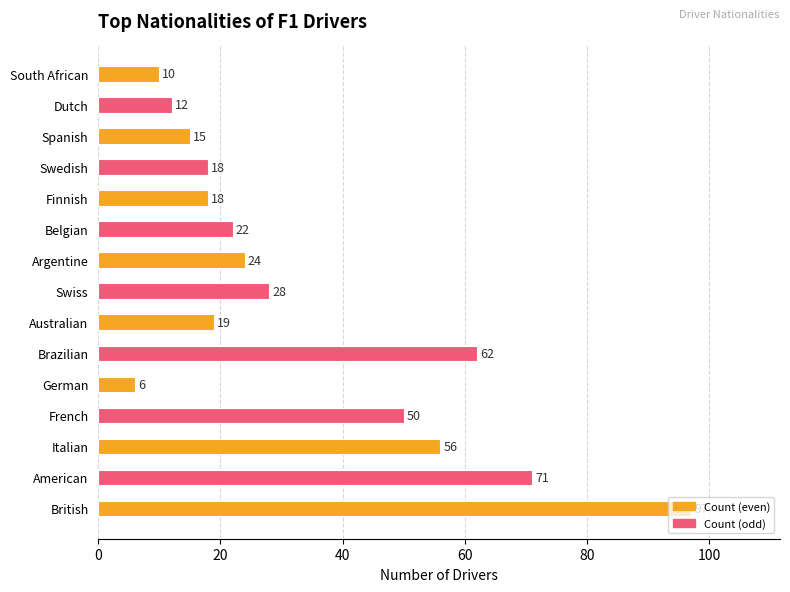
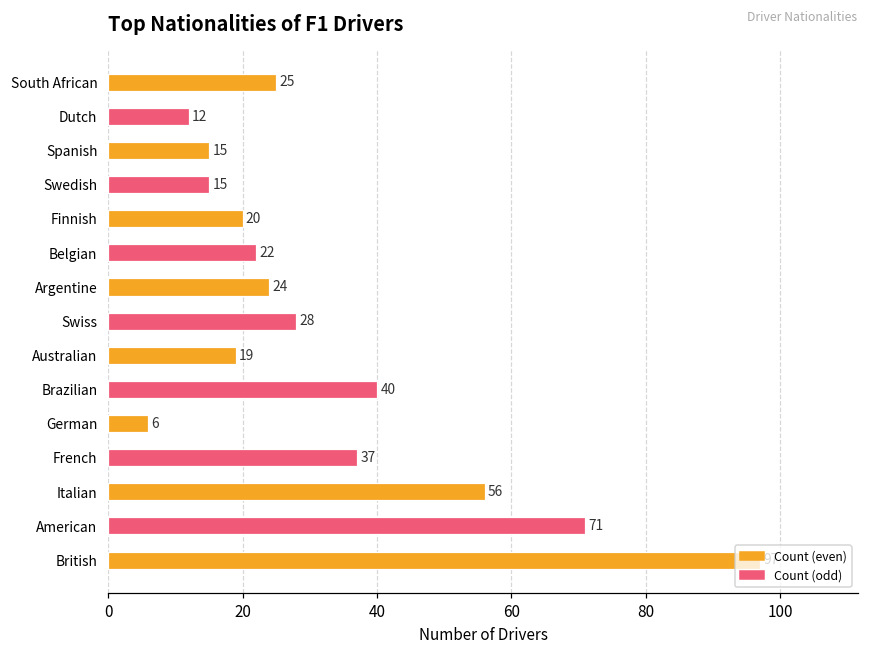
  {
-   "South African": 10,
+   "South African": 25,
    "Dutch": 12,
    "Spanish": 15,
-   "Swedish": 18,
-   "Finnish": 18,
+   "Swedish": 15,
+   "Finnish": 20,
    "Belgian": 22,
    "Argentine": 24,
    "Swiss": 28,
    "Australian": 19,
-   "Brazilian": 62,
+   "Brazilian": 40,
    "German": 6,
-   "French": 50,
+   "French": 37,
    "Italian": 56,
    "American": 71
  }
